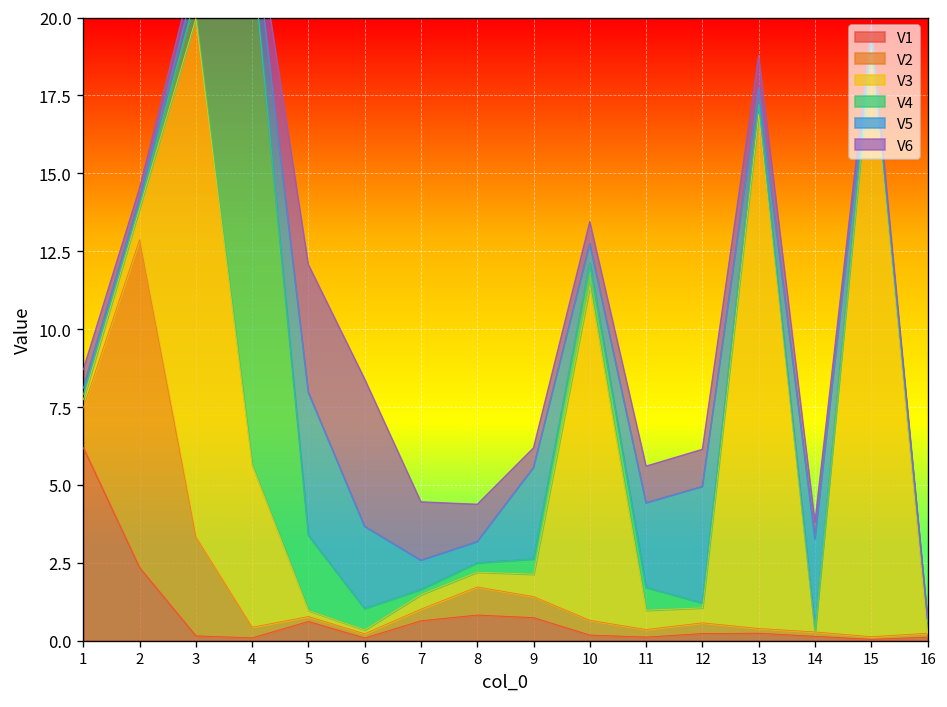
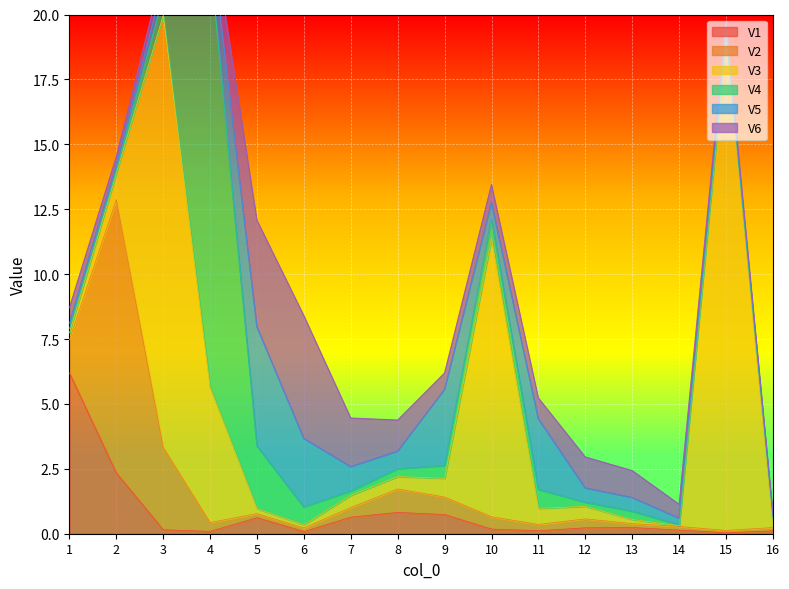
  {
    "V3": {
      "1": 0.3,
      "2": 1.0,
      "3": 16.6,
      "4": 5.2,
      "5": 0.2,
      "6": 0.1,
      "7": 0.5,
      "8": 0.5,
      "9": 0.7,
      "10": 10.7,
      "11": 0.6,
      "12": 0.5,
-     "13": 16.5
+     "13": 0.2
    },
    "V4": {
      "1": 0.2,
      "2": 0.1,
      "5": 2.4,
      "6": 0.7,
      "7": 0.2,
      "8": 0.3,
      "9": 0.5,
      "10": 0.7,
      "11": 0.7,
      "12": 0.2,
      "13": 0.3
    },
    "V5": {
      "1": 0.2,
      "2": 0.2,
      "5": 4.6,
      "6": 2.6,
      "7": 0.9,
      "8": 0.7,
      "9": 2.9,
      "10": 0.6,
      "11": 2.7,
-     "12": 3.7,
+     "12": 0.6,
      "13": 0.5,
-     "14": 2.9
+     "14": 0.3
    },
    "V6": {
      "1": 0.6,
      "2": 0.3,
      "5": 4.1,
      "6": 4.7,
      "7": 1.9,
      "8": 1.2,
      "9": 0.6,
      "10": 0.7,
-     "11": 1.2,
+     "11": 0.8,
      "12": 1.2,
      "13": 1.0,
      "14": 0.5
    }
  }
